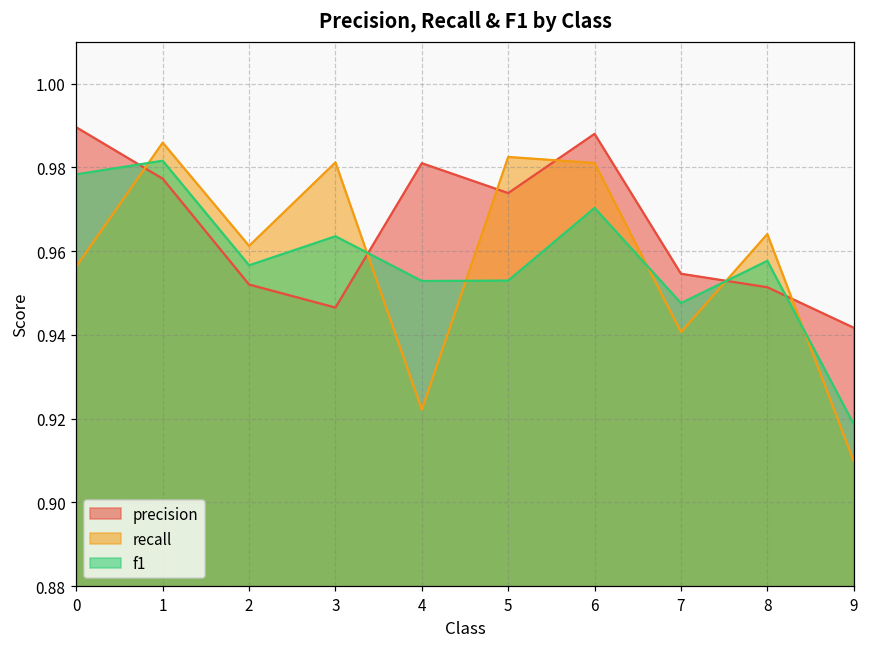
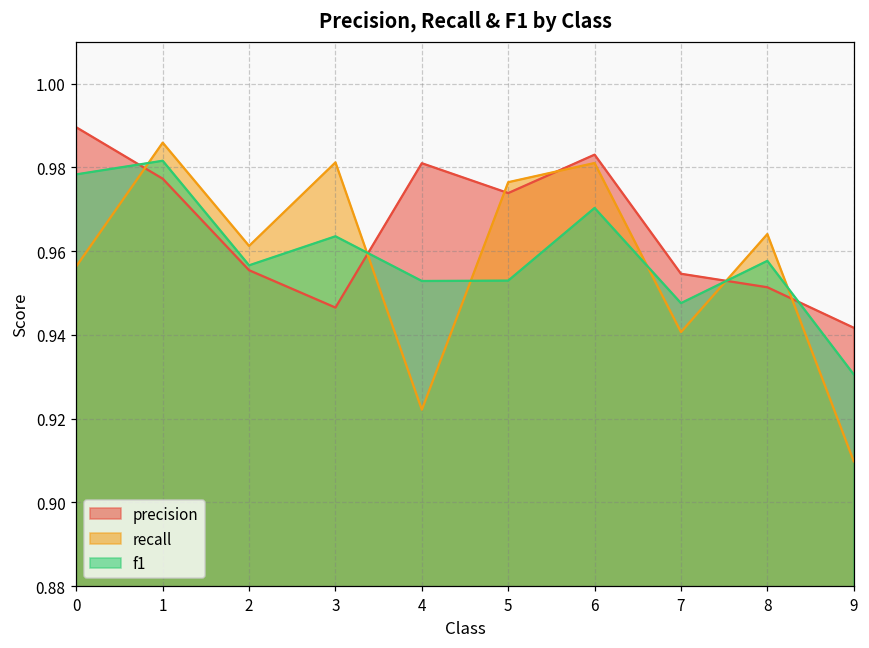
  {
    "precision": {
      "0": 0.990,
      "1": 0.977,
-     "2": 0.952,
+     "2": 0.955,
      "3": 0.947,
      "4": 0.981,
      "5": 0.974,
-     "6": 0.988,
+     "6": 0.983,
      "7": 0.955,
      "8": 0.951,
      "9": 0.942
    },
    "recall": {
      "0": 0.956,
      "1": 0.986,
      "2": 0.961,
      "3": 0.981,
      "4": 0.922,
-     "5": 0.982,
+     "5": 0.976,
      "6": 0.981,
      "7": 0.941,
      "8": 0.964,
      "9": 0.910
    },
    "f1": {
      "0": 0.978,
      "1": 0.982,
      "2": 0.957,
      "3": 0.964,
      "4": 0.953,
      "5": 0.953,
      "6": 0.970,
      "7": 0.948,
      "8": 0.958,
-     "9": 0.919
+     "9": 0.931
    }
  }
